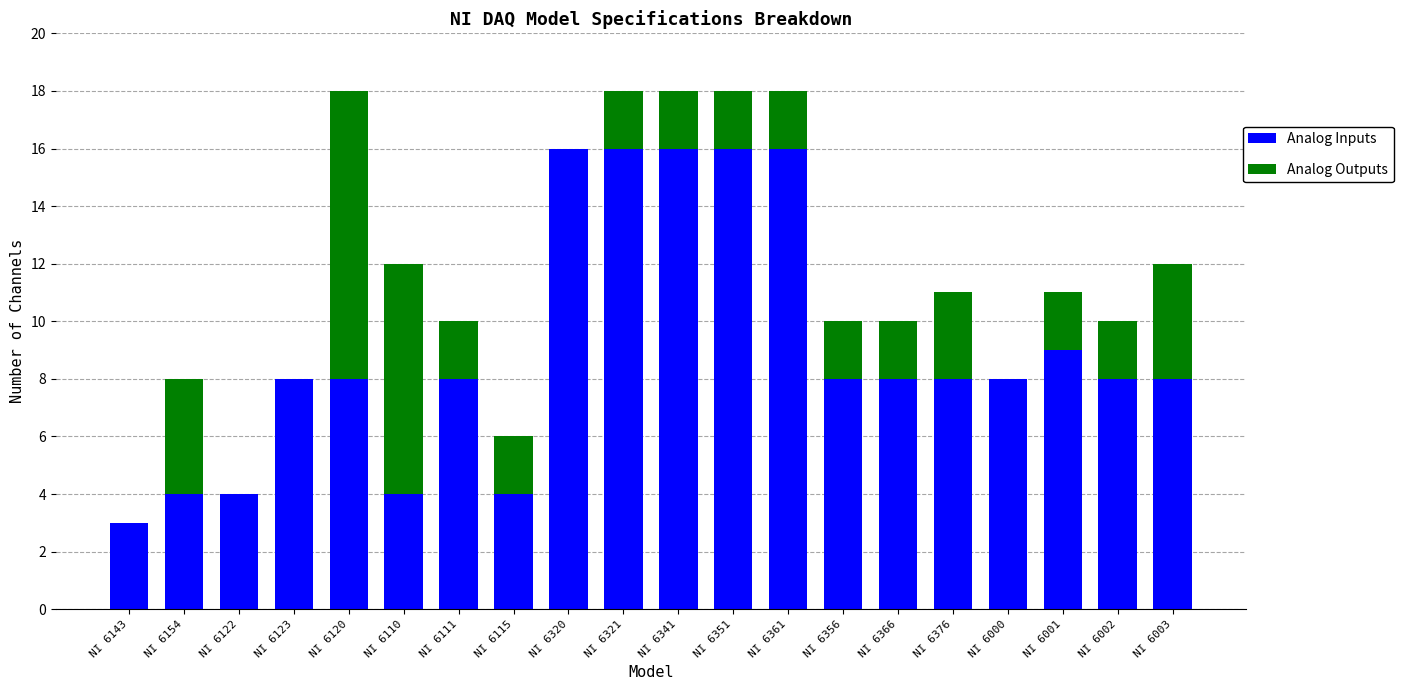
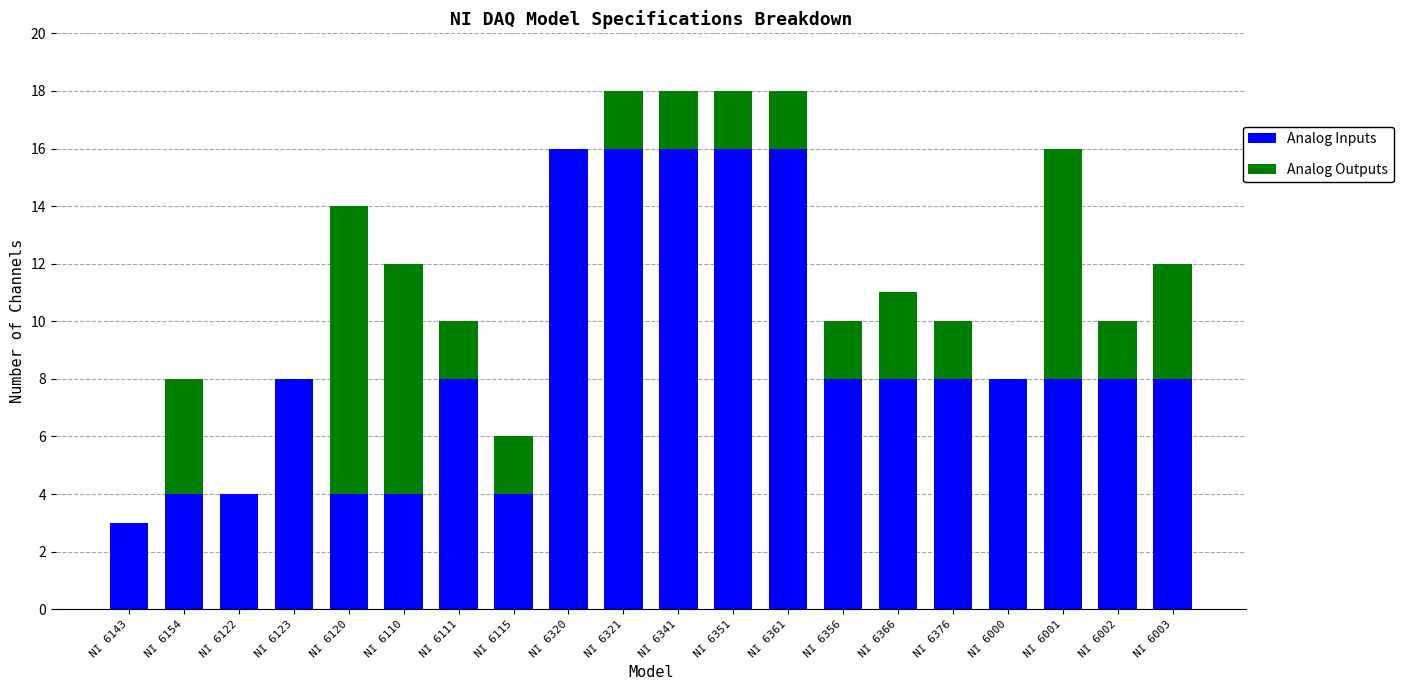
  {
    "Analog Inputs": {
      "NI 6143": 3,
      "NI 6154": 4,
      "NI 6122": 4,
      "NI 6123": 8,
-     "NI 6120": 8,
+     "NI 6120": 4,
      "NI 6110": 4,
      "NI 6111": 8,
      "NI 6115": 4,
      "NI 6320": 16,
      "NI 6321": 16,
      "NI 6341": 16,
      "NI 6351": 16,
      "NI 6361": 16,
      "NI 6356": 8,
      "NI 6366": 8,
      "NI 6376": 8,
      "NI 6000": 8,
-     "NI 6001": 9,
+     "NI 6001": 8,
      "NI 6002": 8,
      "NI 6003": 8
    },
    "Analog Outputs": {
      "NI 6143": 0,
      "NI 6154": 4,
      "NI 6122": 0,
      "NI 6123": 0,
      "NI 6120": 10,
      "NI 6110": 8,
      "NI 6111": 2,
      "NI 6115": 2,
      "NI 6320": 0,
      "NI 6321": 2,
      "NI 6341": 2,
      "NI 6351": 2,
      "NI 6361": 2,
      "NI 6356": 2,
-     "NI 6366": 2,
-     "NI 6376": 3,
+     "NI 6366": 3,
+     "NI 6376": 2,
      "NI 6000": 0,
-     "NI 6001": 2,
+     "NI 6001": 8,
      "NI 6002": 2,
      "NI 6003": 4
    }
  }
